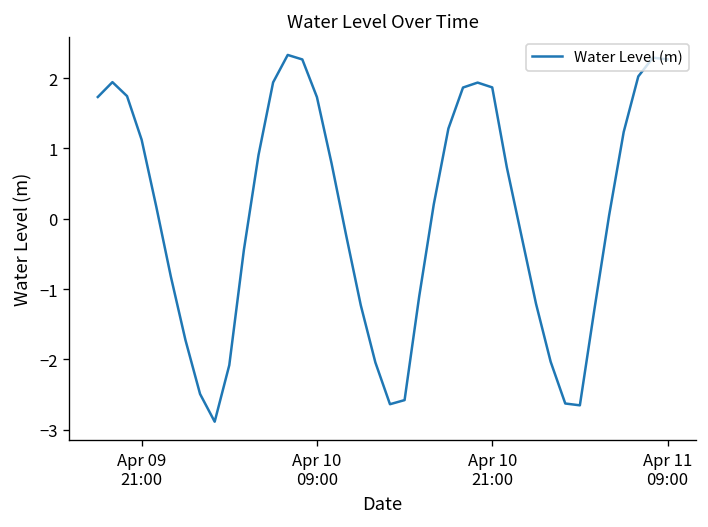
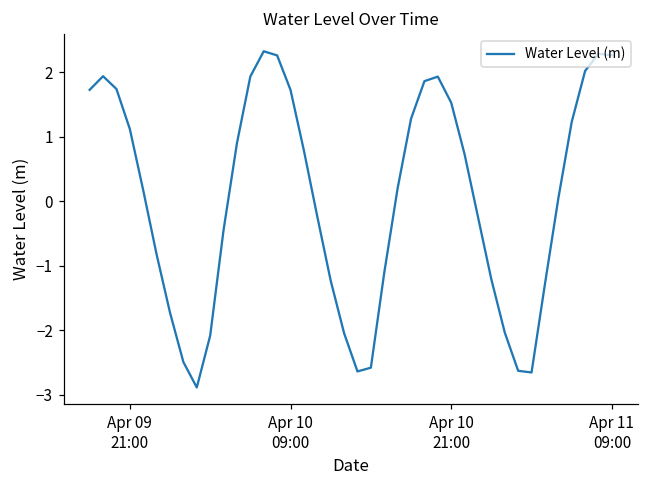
  {
    "Apr 09 21:00": 1.1,
    "Apr 10 09:00": 1.7,
-   "Apr 10 21:00": 1.9
+   "Apr 10 21:00": 1.5
  }
